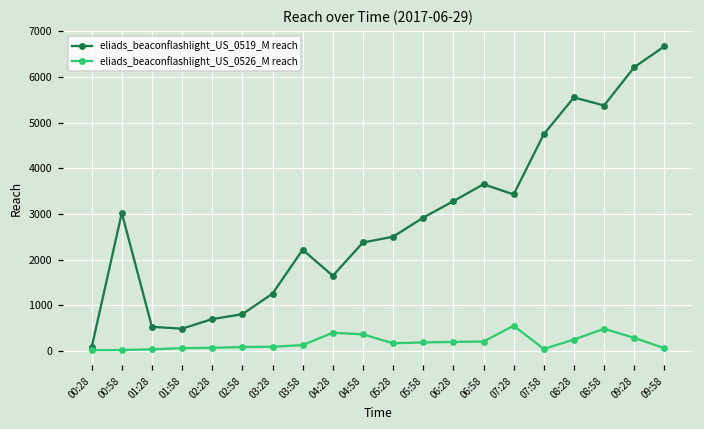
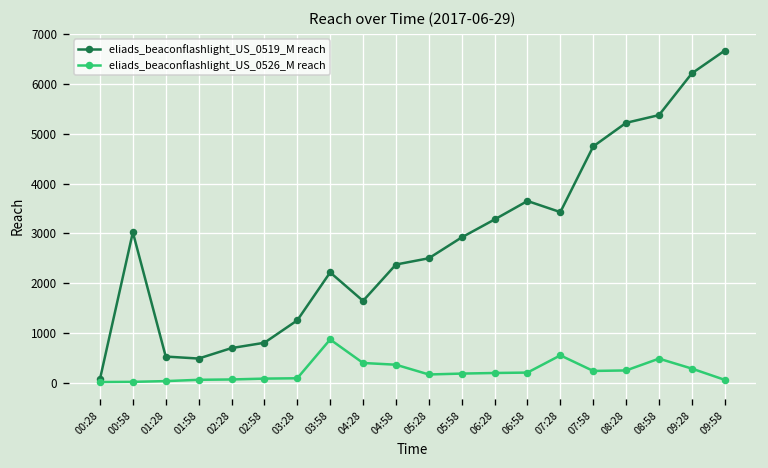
  {
    "eliads_beaconflashlight_US_0519_M reach": {
      "00:58": 3000,
      "01:28": 500,
      "01:58": 500,
      "02:28": 700,
      "02:58": 800,
      "03:28": 1300,
      "03:58": 2200,
      "04:28": 1600,
      "04:58": 2400,
      "05:28": 2500,
      "05:58": 2900,
      "06:28": 3300,
      "06:58": 3700,
      "07:28": 3400,
      "07:58": 4700,
-     "08:28": 5600,
+     "08:28": 5200,
      "08:58": 5400,
      "09:28": 6200,
      "09:58": 6700
    },
    "eliads_beaconflashlight_US_0526_M reach": {
      "00:58": 0,
      "01:28": 0,
      "01:58": 100,
      "02:28": 100,
      "02:58": 100,
      "03:28": 100,
-     "03:58": 100,
+     "03:58": 900,
      "04:28": 400,
      "04:58": 400,
      "05:28": 200,
      "05:58": 200,
      "06:28": 200,
      "06:58": 200,
      "07:28": 600,
-     "07:58": 0,
+     "07:58": 200,
      "08:28": 200,
      "08:58": 500,
      "09:28": 300,
      "09:58": 100
    }
  }
